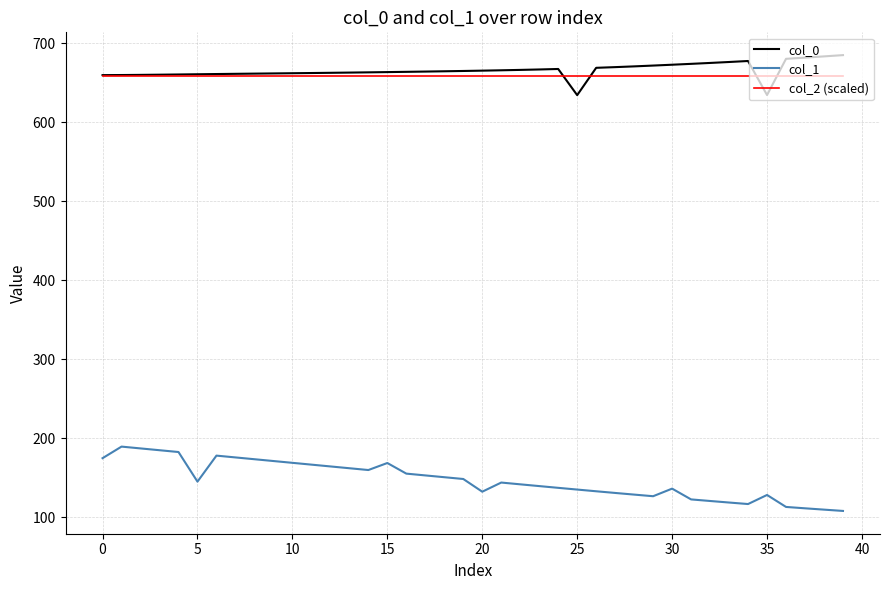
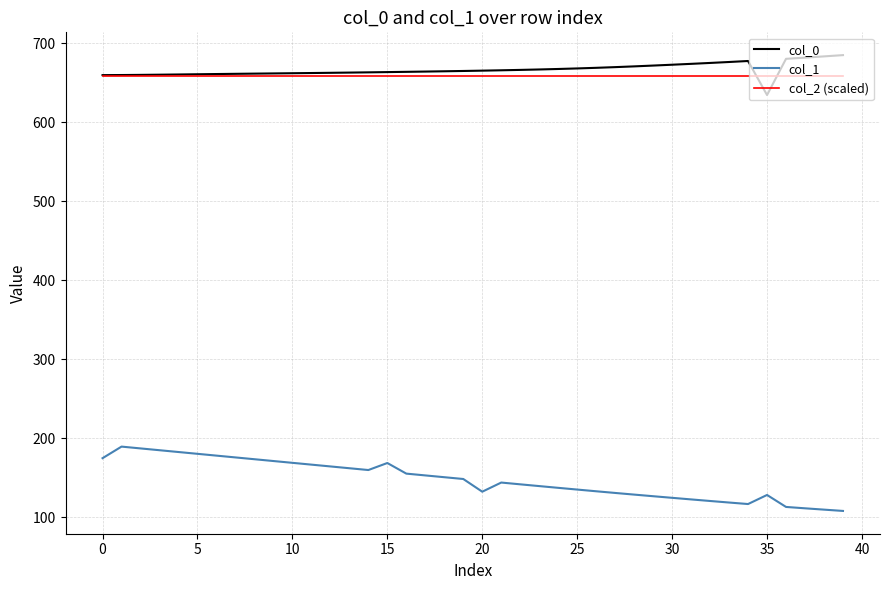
  {
    "col_0": {
      "15": 660,
      "20": 670,
-     "25": 630,
+     "25": 670,
      "30": 670
    },
    "col_1": {
      "0": 180,
-     "5": 150,
+     "5": 180,
      "10": 170,
      "15": 170,
      "20": 130,
      "25": 140,
-     "30": 140,
+     "30": 120,
      "35": 130
    },
    "col_2 (scaled)": {
      "15": 660,
      "20": 660,
      "25": 660,
      "30": 660
    }
  }
